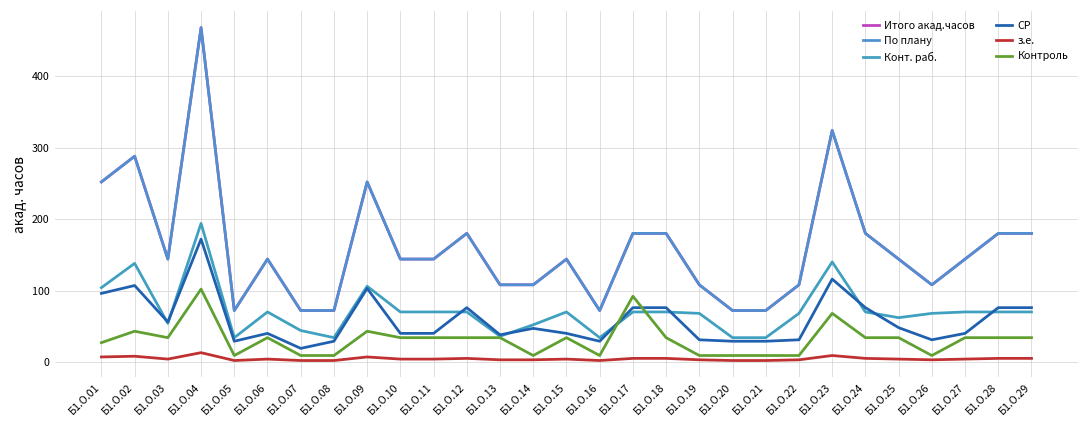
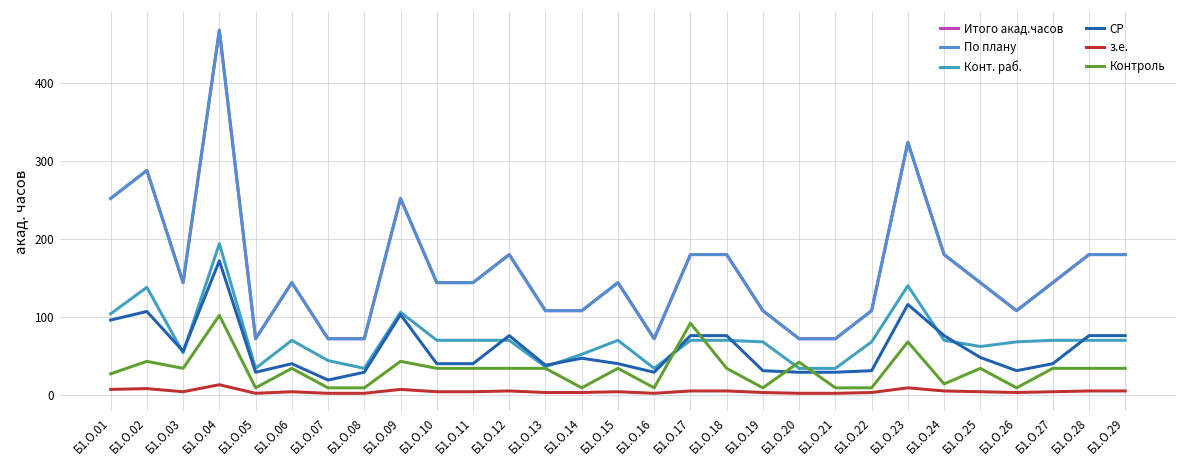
  {
    "СР": {
      "Б1.О.01": 100,
      "Б1.О.02": 110,
      "Б1.О.04": 170,
      "Б1.О.05": 30,
      "Б1.О.06": 40,
      "Б1.О.07": 20,
      "Б1.О.08": 30,
      "Б1.О.10": 40,
      "Б1.О.11": 40,
      "Б1.О.12": 80,
      "Б1.О.14": 50,
      "Б1.О.15": 40,
      "Б1.О.16": 30,
      "Б1.О.17": 80,
      "Б1.О.18": 80,
      "Б1.О.19": 30,
      "Б1.О.20": 30,
      "Б1.О.21": 30,
      "Б1.О.22": 30,
      "Б1.О.23": 120,
      "Б1.О.24": 80,
      "Б1.О.25": 50,
      "Б1.О.26": 30,
      "Б1.О.27": 40,
      "Б1.О.28": 80,
      "Б1.О.29": 80
    },
    "з.е.": {
      "Б1.О.01": 10,
      "Б1.О.02": 10,
      "Б1.О.03": 0,
      "Б1.О.04": 10,
      "Б1.О.05": 0,
      "Б1.О.06": 0,
      "Б1.О.07": 0,
      "Б1.О.08": 0,
      "Б1.О.09": 10,
      "Б1.О.10": 0,
      "Б1.О.11": 0,
      "Б1.О.12": 10,
      "Б1.О.13": 0,
      "Б1.О.14": 0,
      "Б1.О.15": 0,
      "Б1.О.16": 0,
      "Б1.О.17": 10,
      "Б1.О.18": 10,
      "Б1.О.19": 0,
      "Б1.О.20": 0,
      "Б1.О.21": 0,
      "Б1.О.22": 0,
      "Б1.О.23": 10,
      "Б1.О.24": 10,
      "Б1.О.25": 0,
      "Б1.О.26": 0,
      "Б1.О.27": 0,
      "Б1.О.28": 10,
      "Б1.О.29": 10
    },
    "Контроль": {
      "Б1.О.01": 30,
      "Б1.О.02": 40,
      "Б1.О.03": 30,
      "Б1.О.04": 100,
      "Б1.О.05": 10,
      "Б1.О.06": 30,
      "Б1.О.07": 10,
      "Б1.О.08": 10,
      "Б1.О.09": 40,
      "Б1.О.10": 30,
      "Б1.О.11": 30,
      "Б1.О.12": 30,
      "Б1.О.14": 10,
      "Б1.О.15": 30,
      "Б1.О.16": 10,
      "Б1.О.17": 90,
      "Б1.О.18": 30,
      "Б1.О.19": 10,
-     "Б1.О.20": 10,
+     "Б1.О.20": 40,
      "Б1.О.21": 10,
      "Б1.О.22": 10,
      "Б1.О.23": 70,
-     "Б1.О.24": 30,
+     "Б1.О.24": 10,
      "Б1.О.25": 30,
      "Б1.О.26": 10,
      "Б1.О.27": 30,
      "Б1.О.28": 30,
      "Б1.О.29": 30
    }
  }
